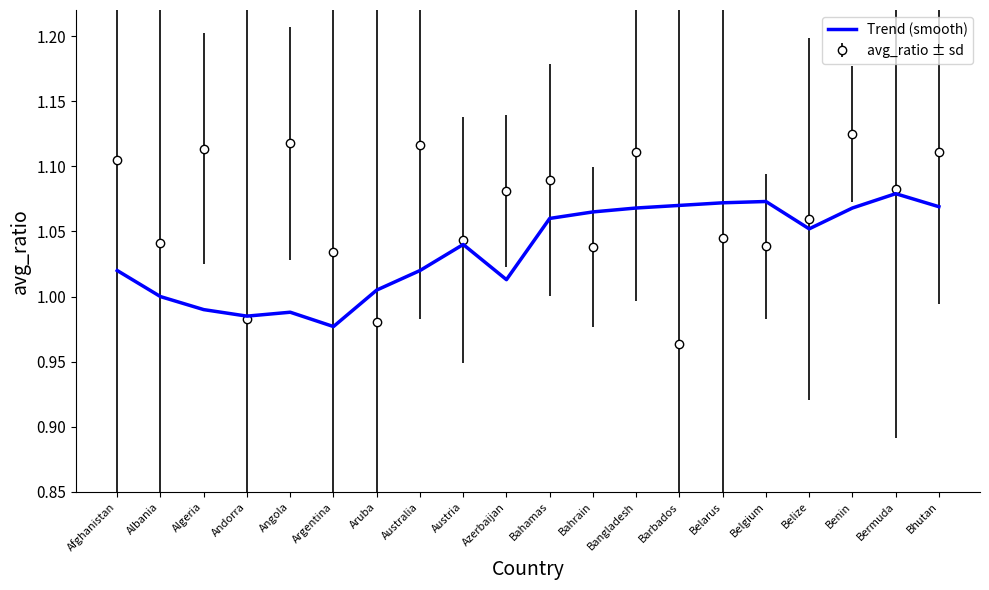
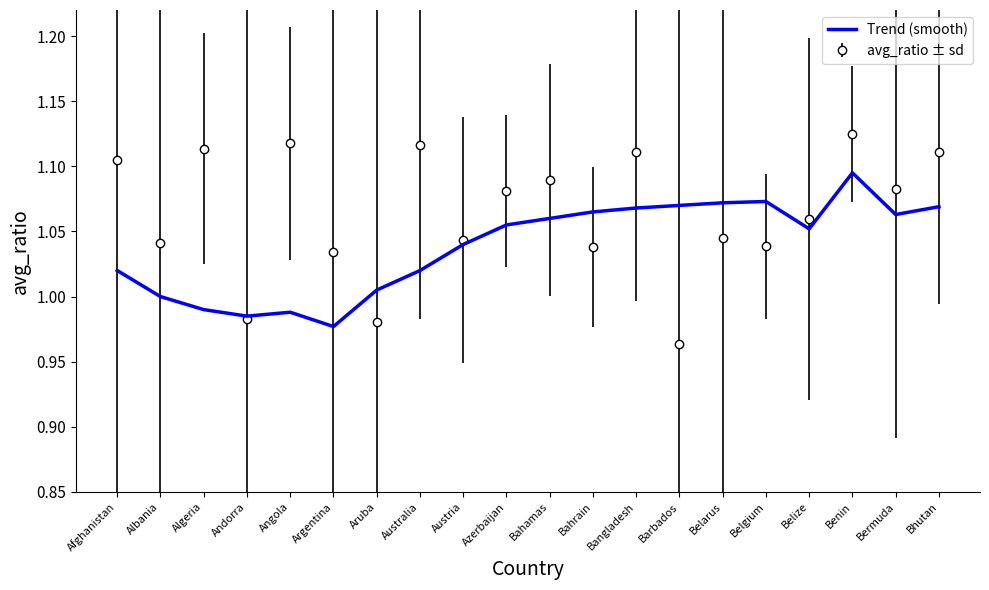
  {
    "Trend (smooth)": {
      "Afghanistan": 1.020,
      "Albania": 1.000,
      "Algeria": 0.990,
      "Andorra": 0.985,
      "Angola": 0.988,
      "Argentina": 0.977,
      "Aruba": 1.005,
      "Australia": 1.020,
      "Austria": 1.040,
-     "Azerbaijan": 1.013,
+     "Azerbaijan": 1.055,
      "Bahamas": 1.060,
      "Bahrain": 1.065,
      "Bangladesh": 1.068,
      "Barbados": 1.070,
      "Belarus": 1.072,
      "Belgium": 1.073,
      "Belize": 1.052,
-     "Benin": 1.068,
-     "Bermuda": 1.079,
+     "Benin": 1.095,
+     "Bermuda": 1.063,
      "Bhutan": 1.069
    }
  }
